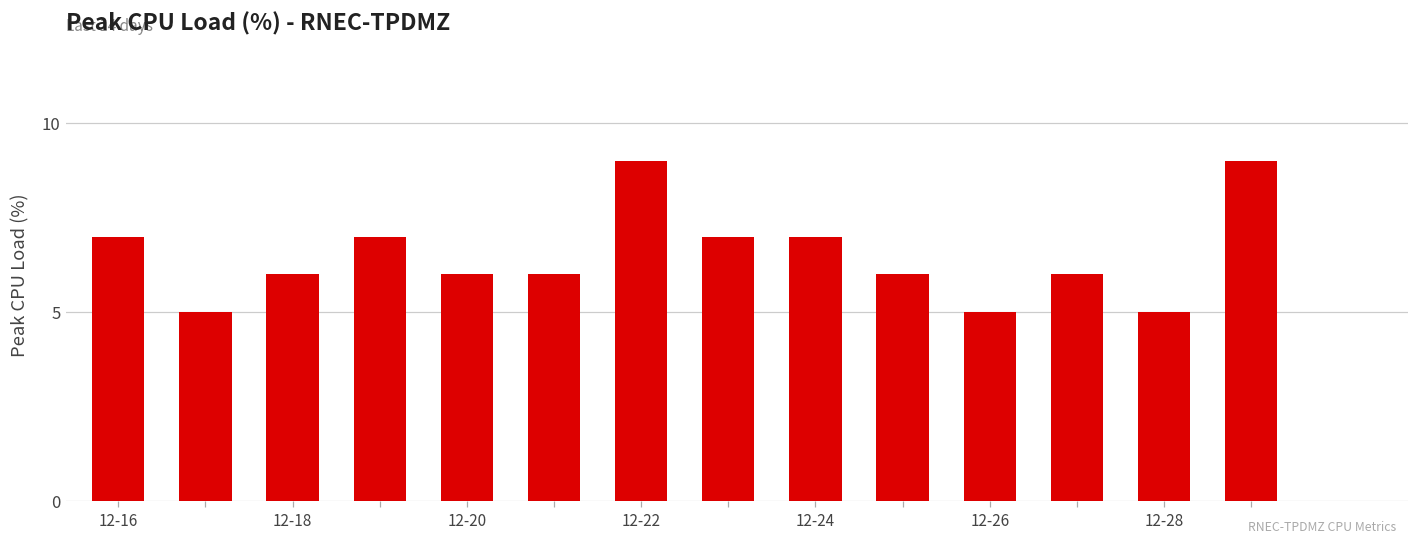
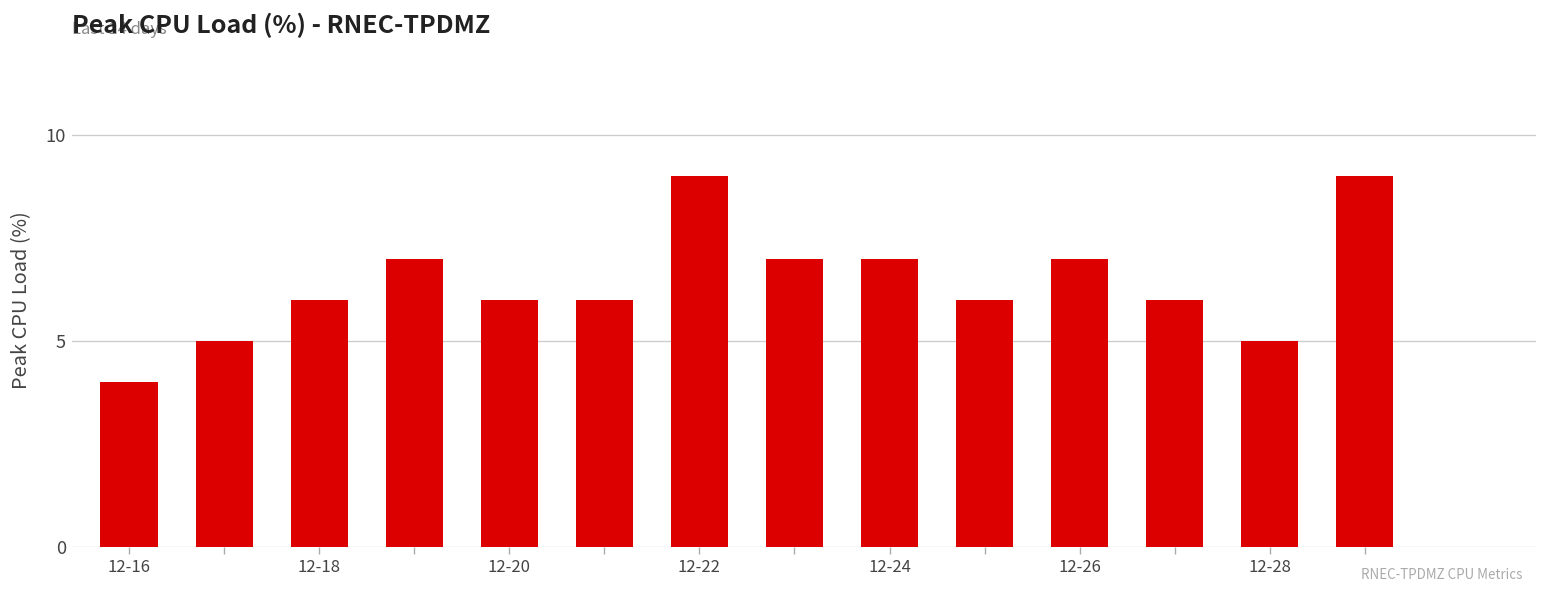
  {
-   "12-16": 7,
+   "12-16": 4,
    "12-18": 6,
    "12-20": 6,
    "12-22": 9,
    "12-24": 7,
-   "12-26": 5,
+   "12-26": 7,
    "12-28": 5
  }
